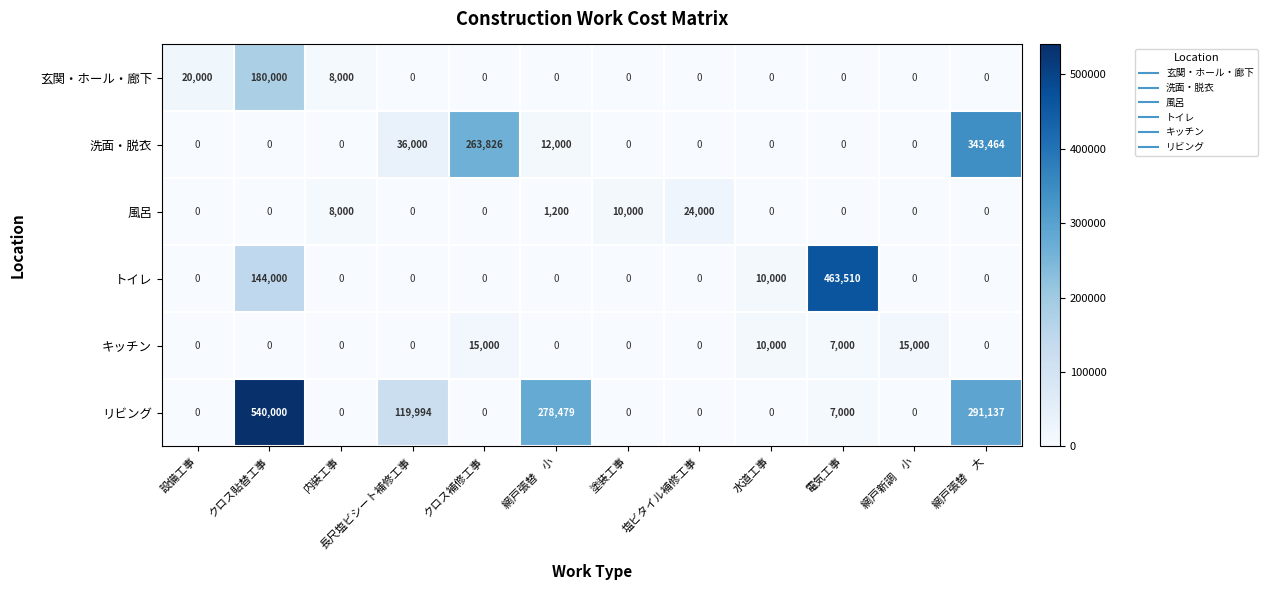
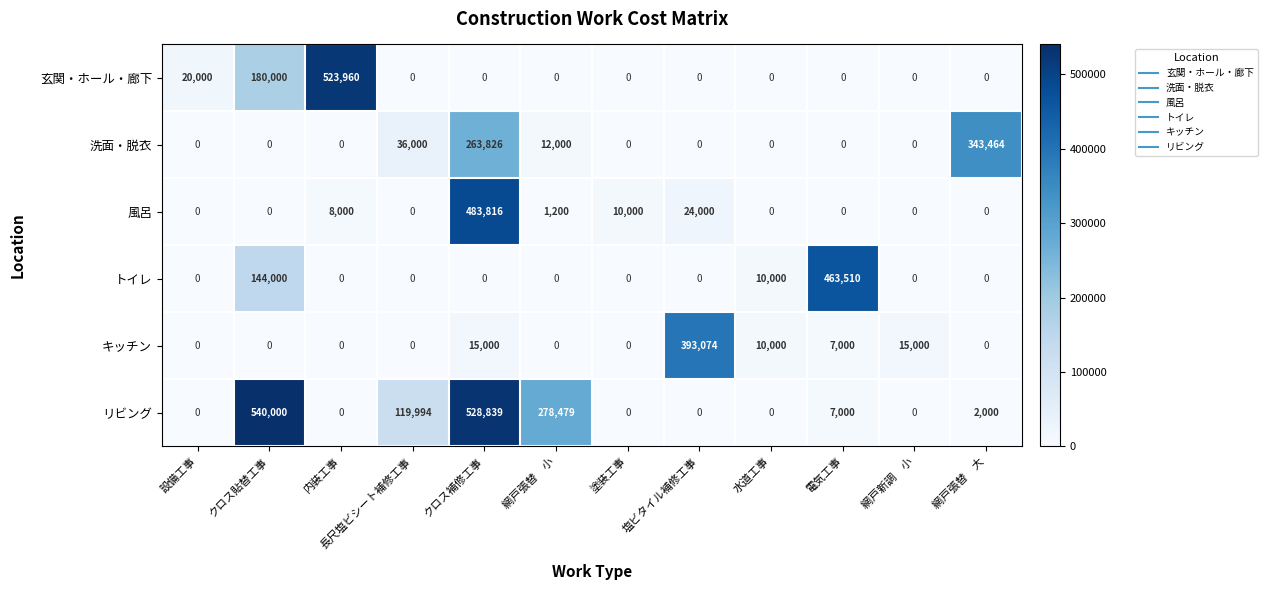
  {
    "玄関・ホール・廊下": {
      "設備工事": "20,000",
      "クロス貼替工事": "180,000",
-     "内装工事": "8,000",
+     "内装工事": "523,960",
      "長尺塩ビシート補修工事": "0",
      "クロス補修工事": "0",
      "網戸張替 小": "0",
      "塗装工事": "0",
      "塩ビタイル補修工事": "0",
      "水道工事": "0",
      "電気工事": "0",
      "網戸新調 小": "0",
      "網戸張替 大": "0"
    },
    "洗面・脱衣": {
      "設備工事": "0",
      "クロス貼替工事": "0",
      "内装工事": "0",
      "長尺塩ビシート補修工事": "36,000",
      "クロス補修工事": "263,826",
      "網戸張替 小": "12,000",
      "塗装工事": "0",
      "塩ビタイル補修工事": "0",
      "水道工事": "0",
      "電気工事": "0",
      "網戸新調 小": "0",
      "網戸張替 大": "343,464"
    },
    "風呂": {
      "設備工事": "0",
      "クロス貼替工事": "0",
      "内装工事": "8,000",
      "長尺塩ビシート補修工事": "0",
-     "クロス補修工事": "0",
+     "クロス補修工事": "483,816",
      "網戸張替 小": "1,200",
      "塗装工事": "10,000",
      "塩ビタイル補修工事": "24,000",
      "水道工事": "0",
      "電気工事": "0",
      "網戸新調 小": "0",
      "網戸張替 大": "0"
    },
    "トイレ": {
      "設備工事": "0",
      "クロス貼替工事": "144,000",
      "内装工事": "0",
      "長尺塩ビシート補修工事": "0",
      "クロス補修工事": "0",
      "網戸張替 小": "0",
      "塗装工事": "0",
      "塩ビタイル補修工事": "0",
      "水道工事": "10,000",
      "電気工事": "463,510",
      "網戸新調 小": "0",
      "網戸張替 大": "0"
    },
    "キッチン": {
      "設備工事": "0",
      "クロス貼替工事": "0",
      "内装工事": "0",
      "長尺塩ビシート補修工事": "0",
      "クロス補修工事": "15,000",
      "網戸張替 小": "0",
      "塗装工事": "0",
-     "塩ビタイル補修工事": "0",
+     "塩ビタイル補修工事": "393,074",
      "水道工事": "10,000",
      "電気工事": "7,000",
      "網戸新調 小": "15,000",
      "網戸張替 大": "0"
    },
    "リビング": {
      "設備工事": "0",
      "クロス貼替工事": "540,000",
      "内装工事": "0",
      "長尺塩ビシート補修工事": "119,994",
-     "クロス補修工事": "0",
+     "クロス補修工事": "528,839",
      "網戸張替 小": "278,479",
      "塗装工事": "0",
      "塩ビタイル補修工事": "0",
      "水道工事": "0",
      "電気工事": "7,000",
      "網戸新調 小": "0",
-     "網戸張替 大": "291,137"
+     "網戸張替 大": "2,000"
    }
  }
